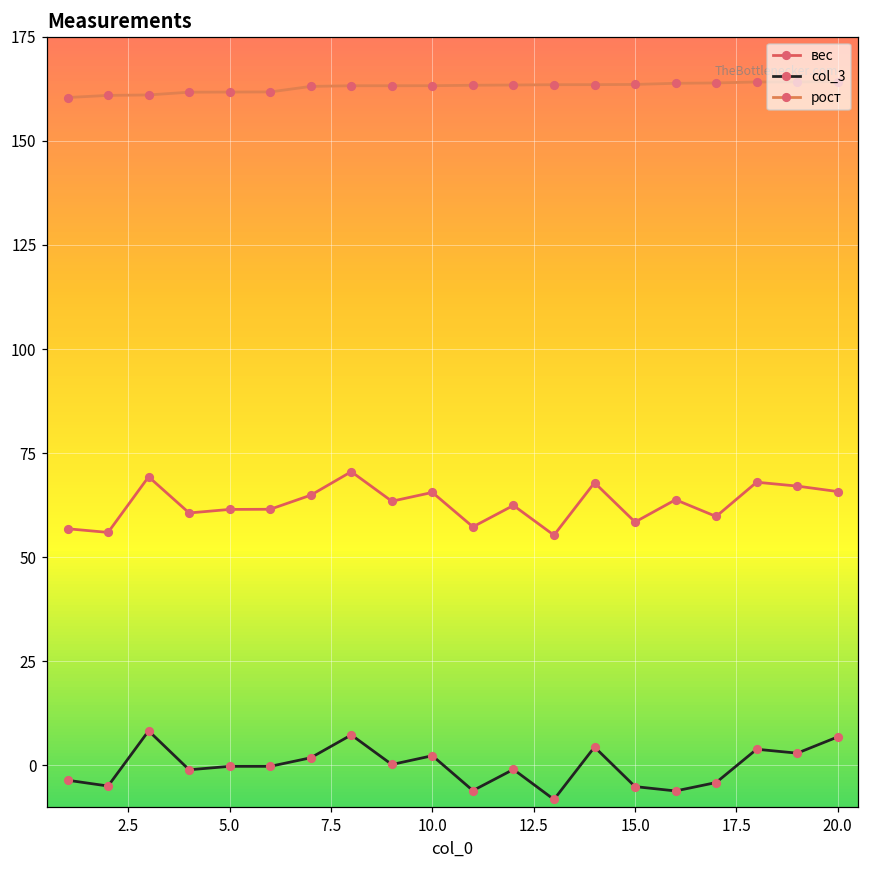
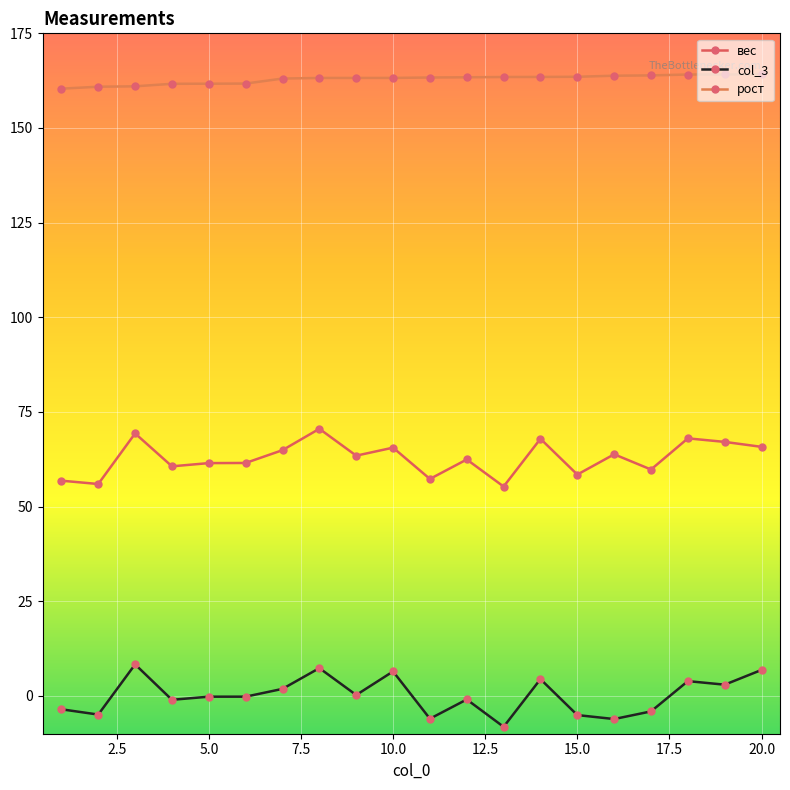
  {
    "col_3": {
      "5.0": 0,
-     "10.0": 2,
+     "10.0": 6,
      "15.0": -5,
      "20.0": 7
    }
  }
